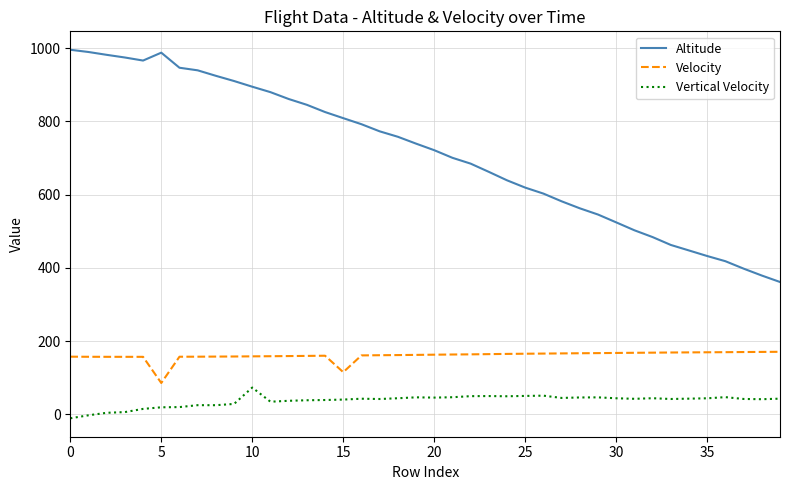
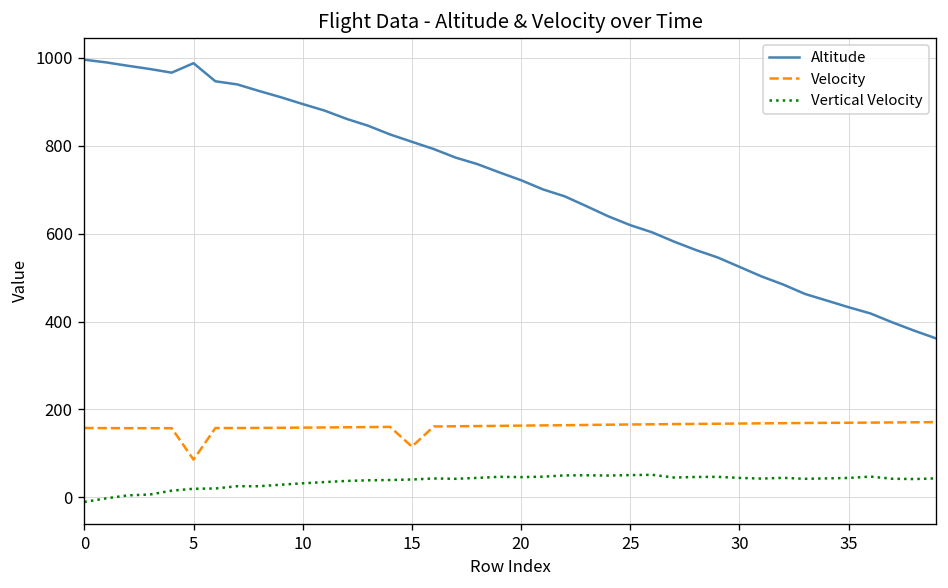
  {
    "Altitude": {
      "0": 1000,
      "5": 990,
      "10": 890,
      "15": 810,
      "20": 720,
      "25": 620,
      "30": 520,
      "35": 430
    },
    "Velocity": {
      "0": 160,
      "5": 90,
      "10": 160,
      "15": 120,
      "20": 160,
      "25": 170,
      "30": 170,
      "35": 170
    },
    "Vertical Velocity": {
      "0": -10,
      "5": 20,
-     "10": 70,
+     "10": 30,
      "15": 40,
      "20": 50,
      "25": 50,
      "30": 40,
      "35": 40
    }
  }
